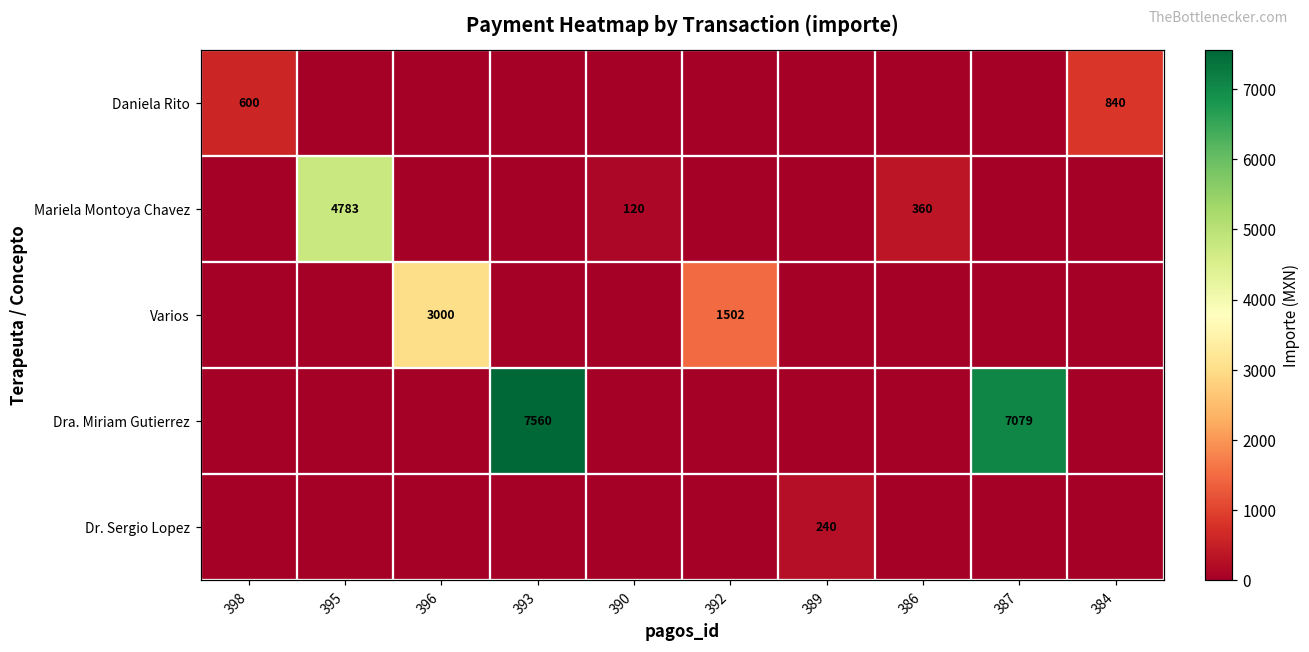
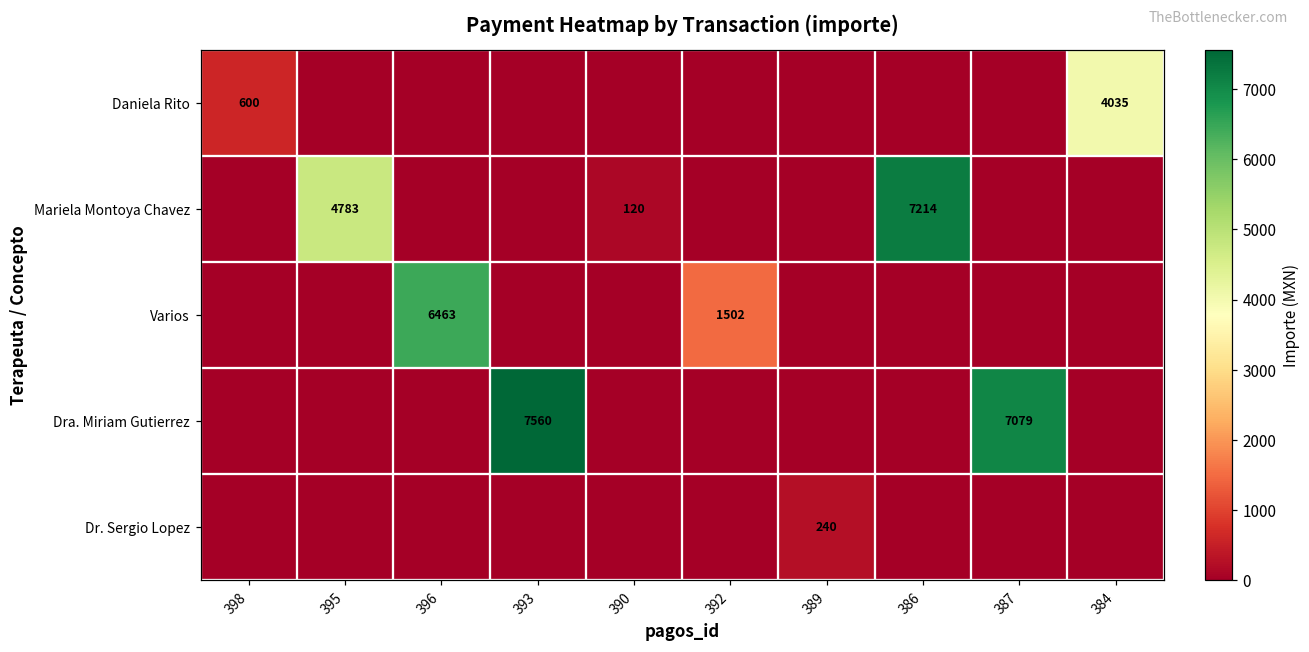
  {
    "Daniela Rito": {
      "398": 600,
-     "384": 840
+     "384": 4035
    },
    "Mariela Montoya Chavez": {
      "395": 4783,
      "390": 120,
-     "386": 360
+     "386": 7214
    },
    "Varios": {
-     "396": 3000,
+     "396": 6463,
      "392": 1502
    },
    "Dra. Miriam Gutierrez": {
      "393": 7560,
      "387": 7079
    },
    "Dr. Sergio Lopez": {
      "389": 240
    }
  }
